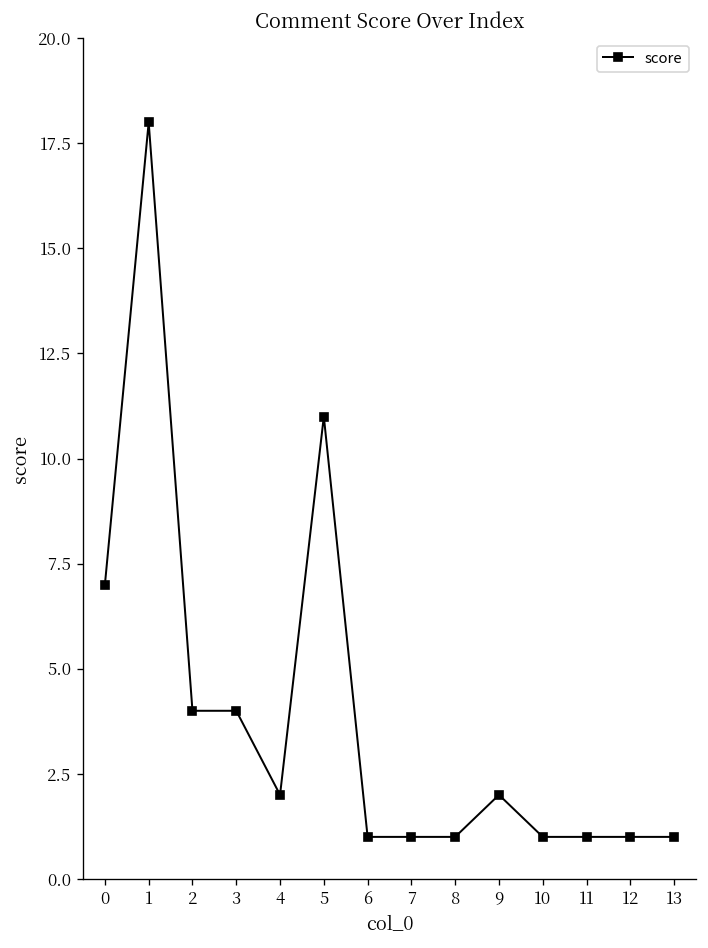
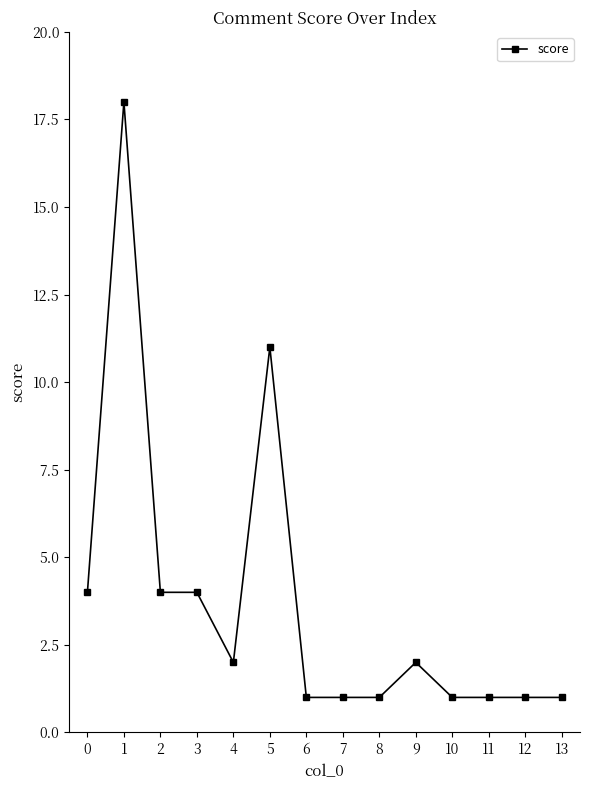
  {
-   "0": 7,
+   "0": 4,
    "1": 18,
    "2": 4,
    "3": 4,
    "4": 2,
    "5": 11,
    "6": 1,
    "7": 1,
    "8": 1,
    "9": 2,
    "10": 1,
    "11": 1,
    "12": 1,
    "13": 1
  }
